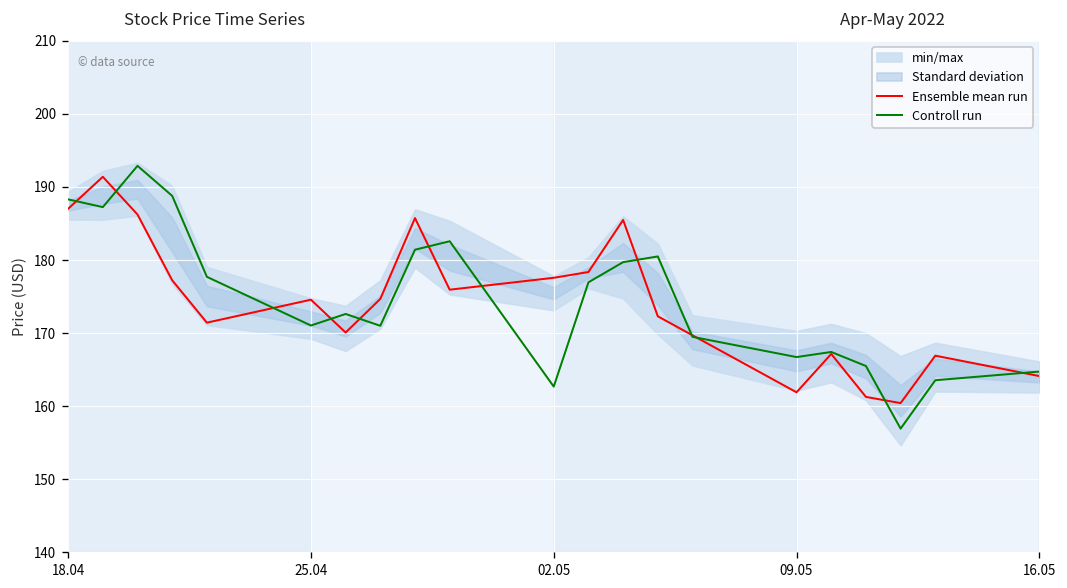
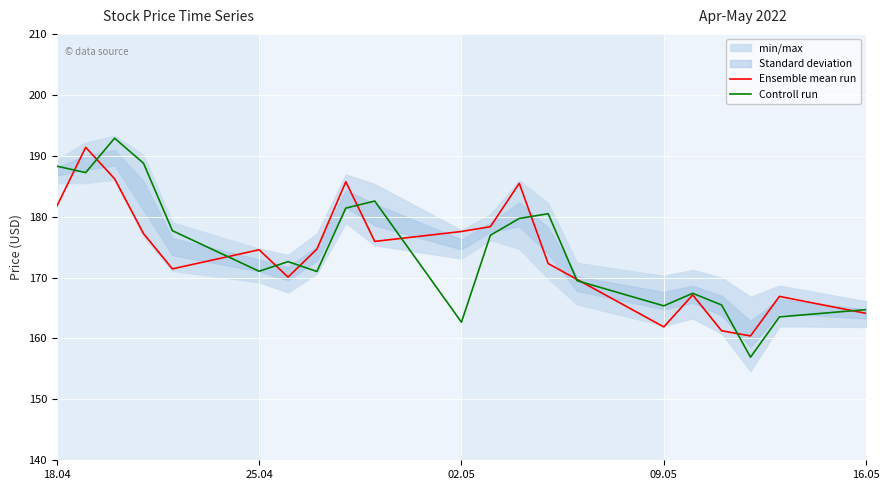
  {
    "Ensemble mean run": {
-     "18.04": 187,
+     "18.04": 182,
      "09.05": 162,
      "16.05": 164
    },
    "Controll run": {
      "25.04": 171,
      "02.05": 163,
-     "09.05": 167
+     "09.05": 165
    }
  }
